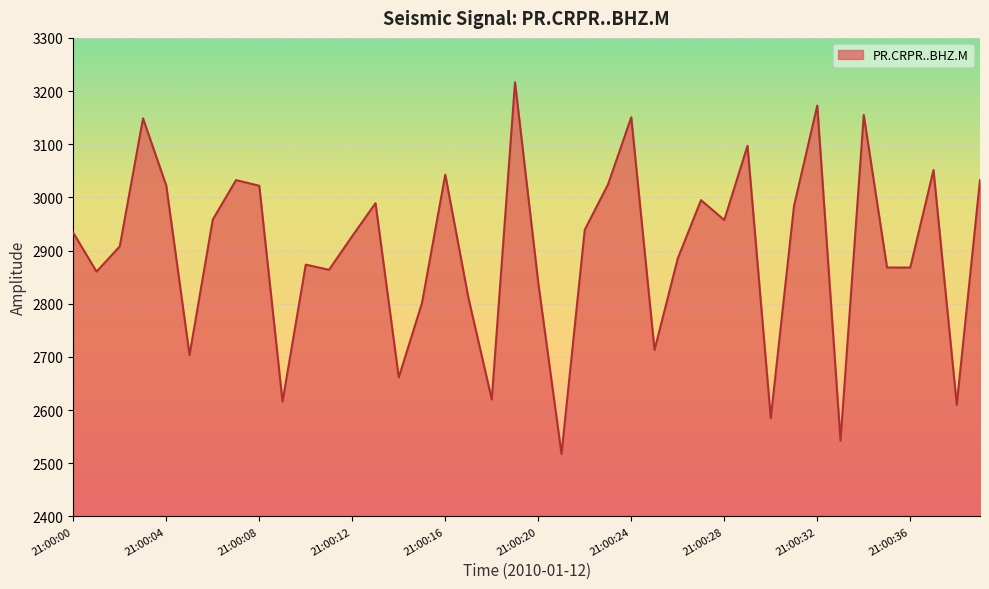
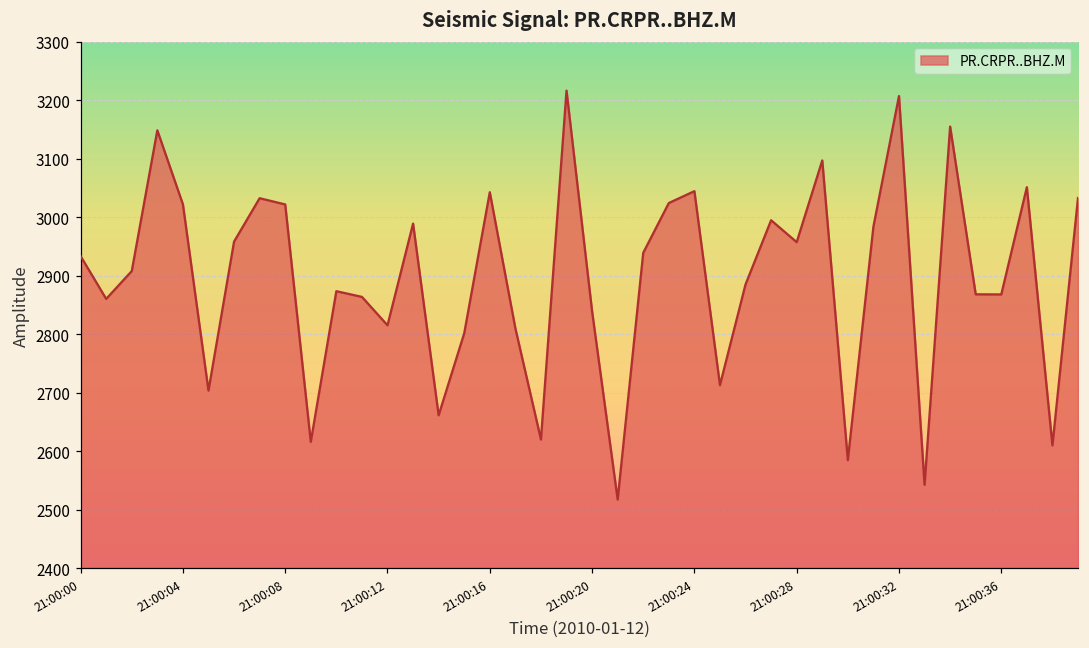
  {
    "21:00:00": 2930,
    "21:00:04": 3020,
    "21:00:08": 3020,
-   "21:00:12": 2930,
+   "21:00:12": 2820,
    "21:00:16": 3040,
    "21:00:20": 2840,
-   "21:00:24": 3150,
+   "21:00:24": 3040,
    "21:00:28": 2960,
-   "21:00:32": 3170,
+   "21:00:32": 3210,
    "21:00:36": 2870
  }
